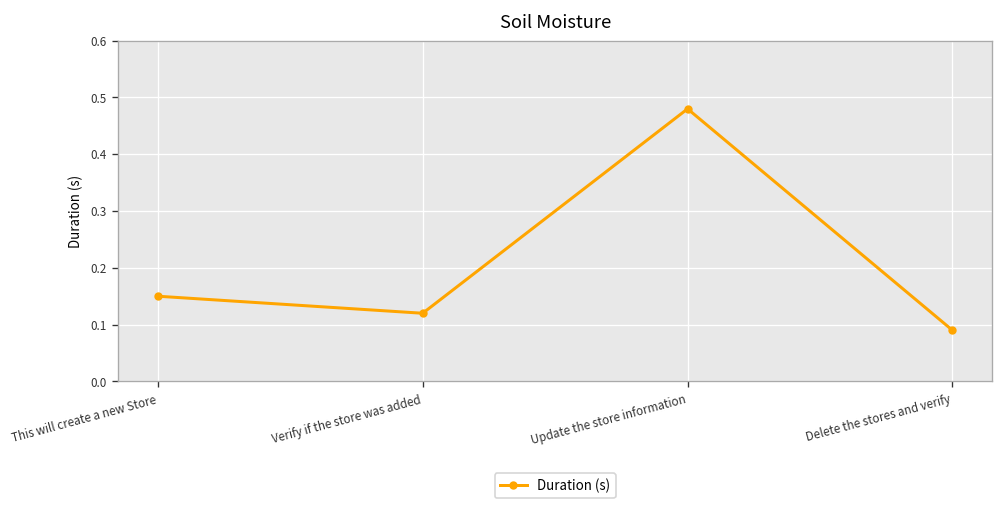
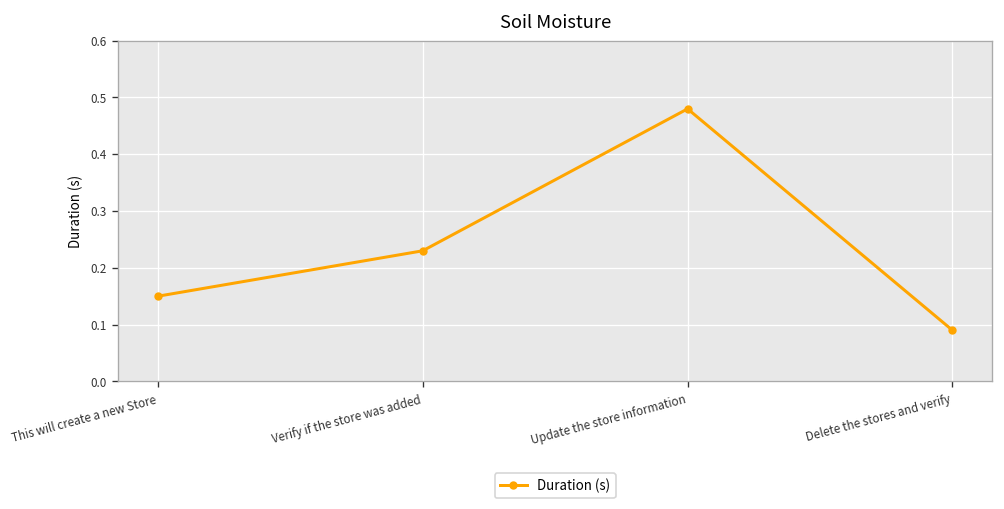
  {
    "This will create a new Store": 0.15,
-   "Verify if the store was added": 0.12,
+   "Verify if the store was added": 0.23,
    "Update the store information": 0.48,
    "Delete the stores and verify": 0.09
  }
